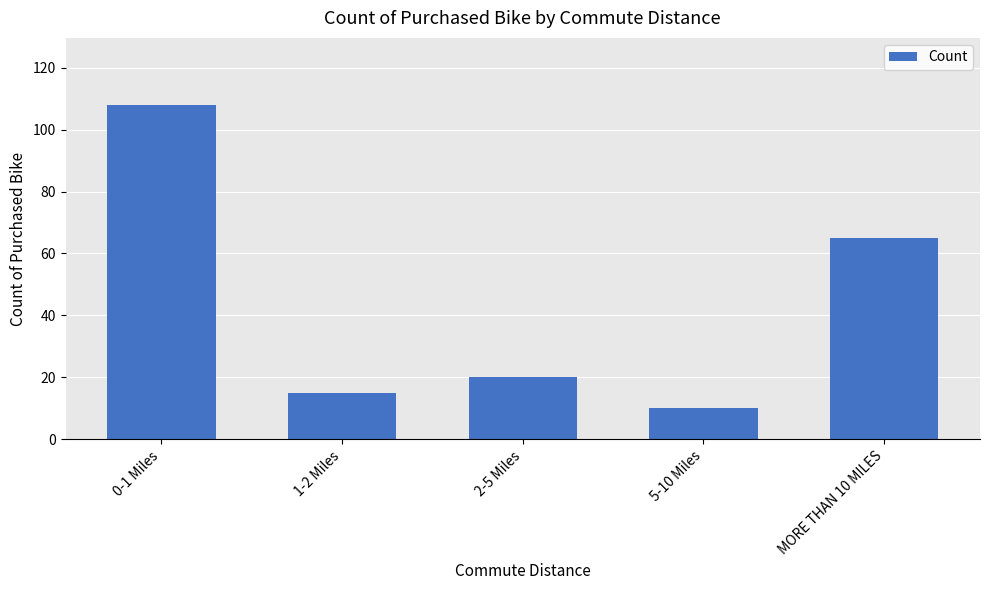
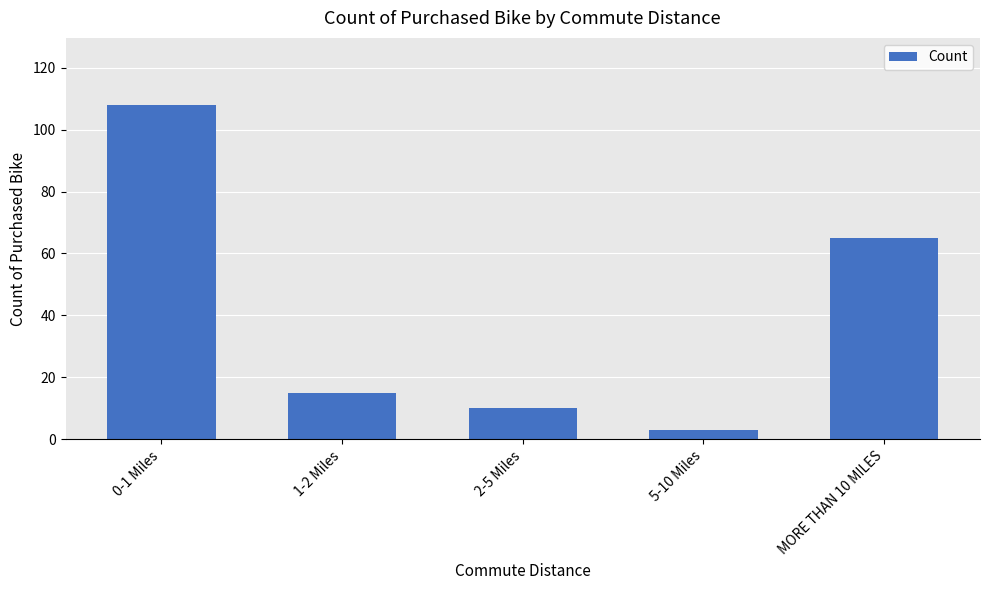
  {
    "0-1 Miles": 108,
    "1-2 Miles": 15,
-   "2-5 Miles": 20,
-   "5-10 Miles": 10,
+   "2-5 Miles": 10,
+   "5-10 Miles": 3,
    "MORE THAN 10 MILES": 65
  }
